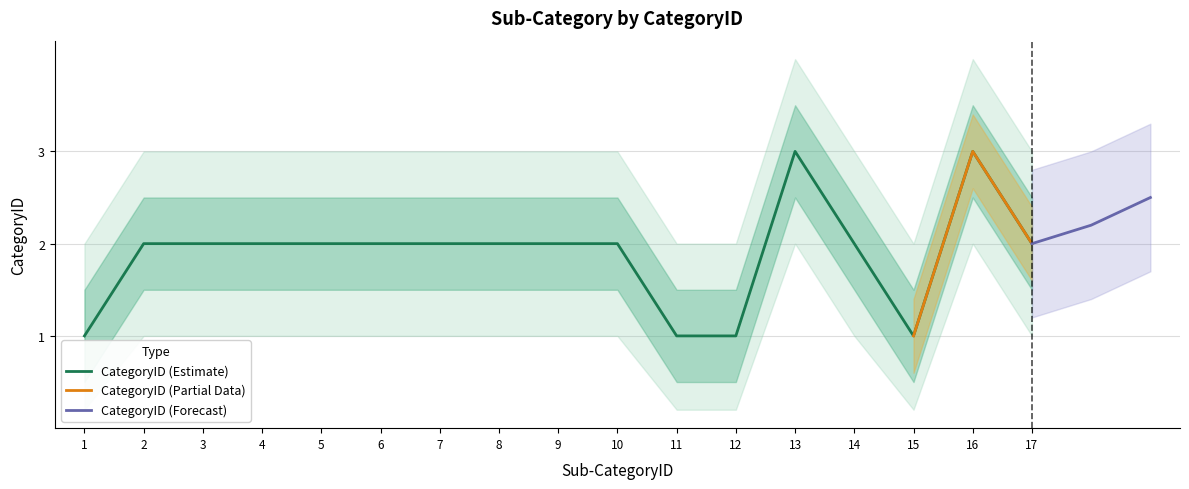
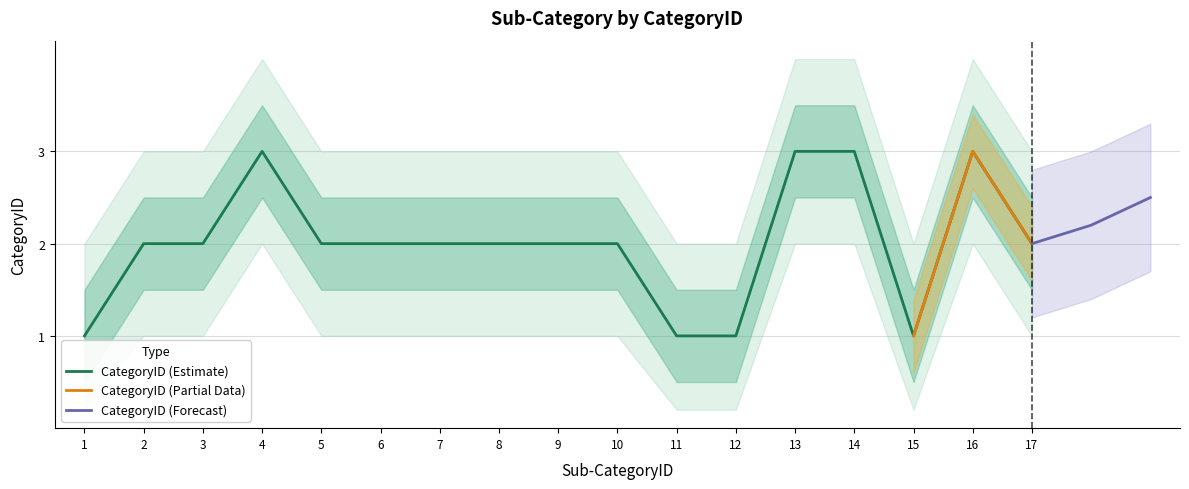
  {
    "CategoryID (Estimate)": {
      "1": 1,
      "2": 2,
      "3": 2,
-     "4": 2,
+     "4": 3,
      "5": 2,
      "6": 2,
      "7": 2,
      "8": 2,
      "9": 2,
      "10": 2,
      "11": 1,
      "12": 1,
      "13": 3,
-     "14": 2
+     "14": 3
    }
  }
